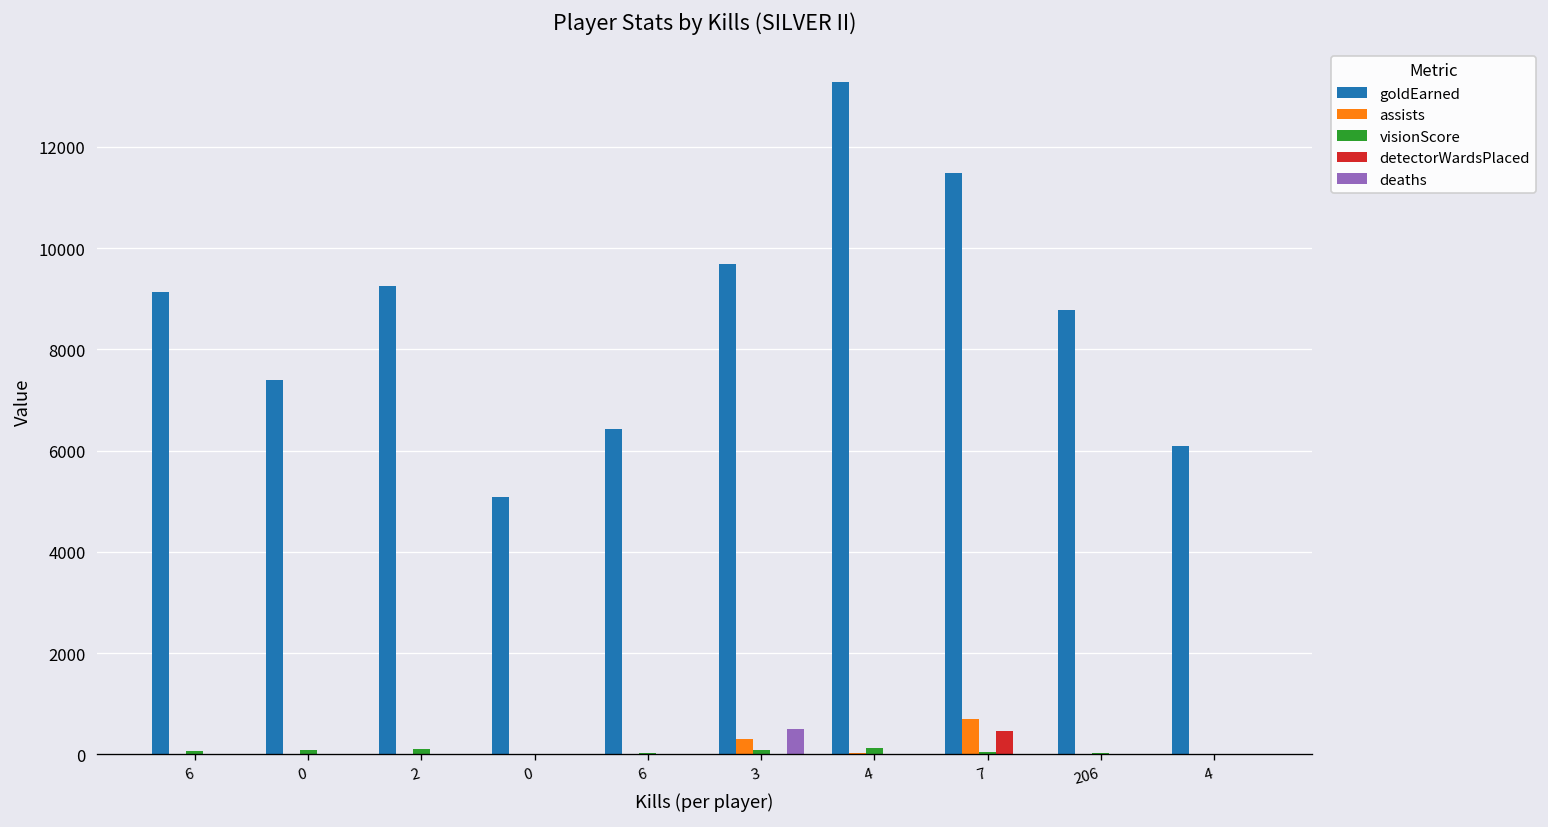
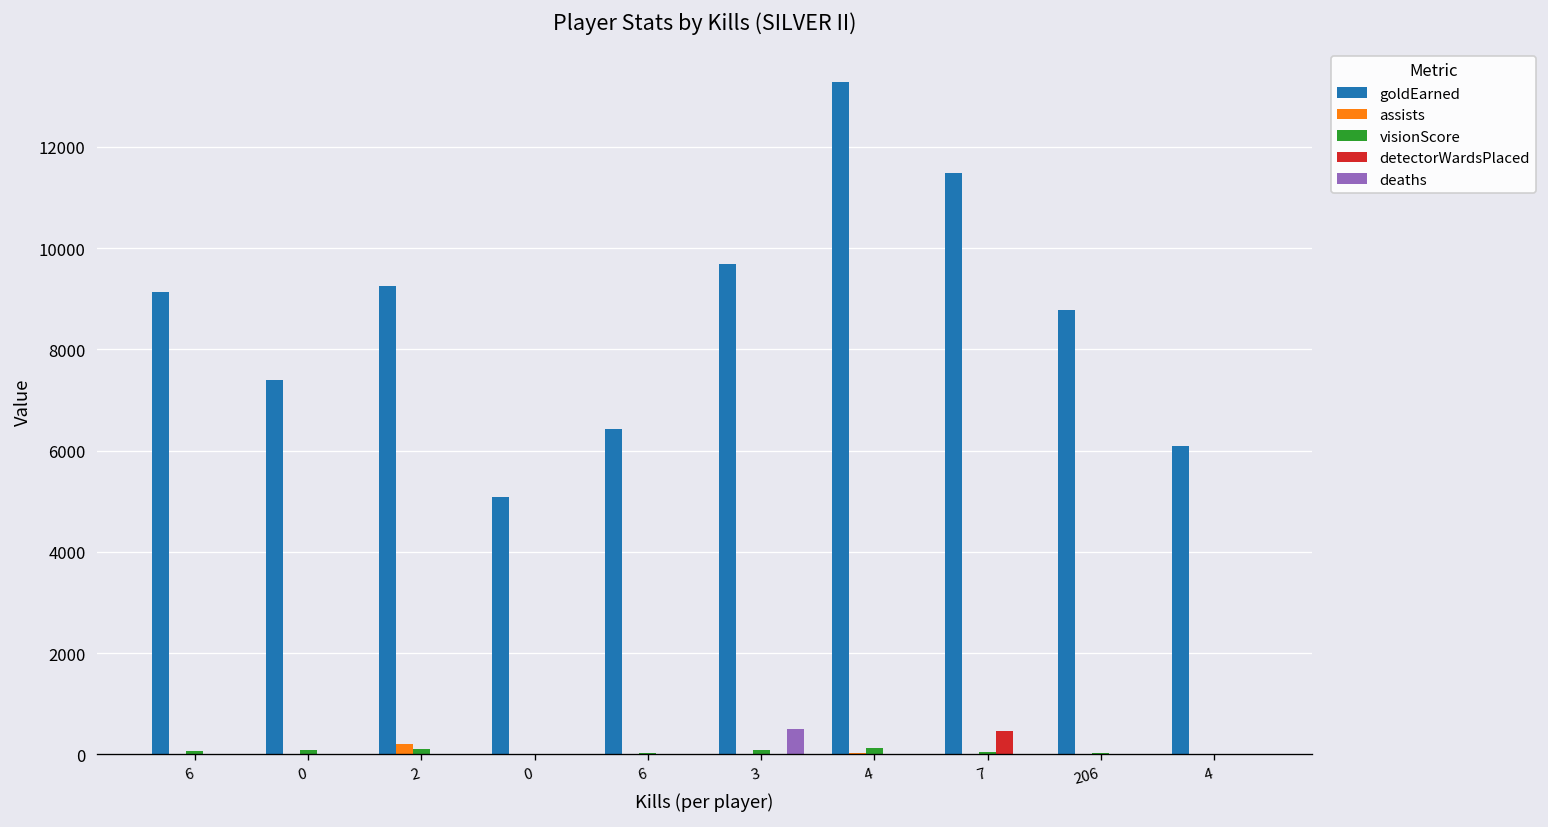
  {
    "goldEarned": {
      "2": 9300,
      "3": 9700,
      "7": 11500,
      "206": 8800
    },
    "assists": {
-     "2": 0,
-     "3": 300,
-     "7": 700
+     "2": 200,
+     "3": 0,
+     "7": 0
    },
    "visionScore": {
      "2": 100,
      "3": 100
    },
    "detectorWardsPlaced": {
      "7": 500
    },
    "deaths": {
      "3": 500
    }
  }
